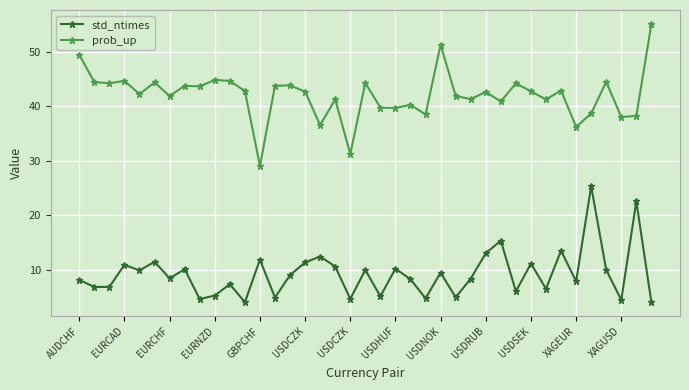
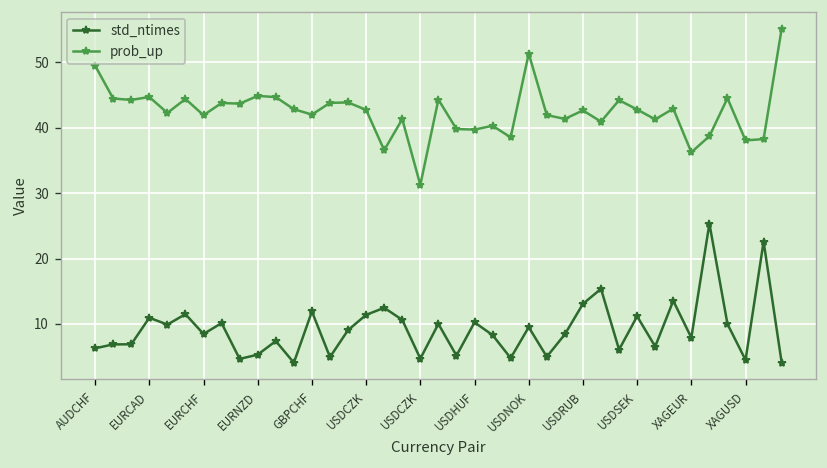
  {
    "std_ntimes": {
-     "AUDCHF": 8,
+     "AUDCHF": 6,
      "EURNZD": 5,
      "GBPCHF": 12,
      "USDNOK": 10
    },
    "prob_up": {
      "AUDCHF": 49,
      "EURNZD": 45,
-     "GBPCHF": 29,
+     "GBPCHF": 42,
      "USDNOK": 51
    }
  }
